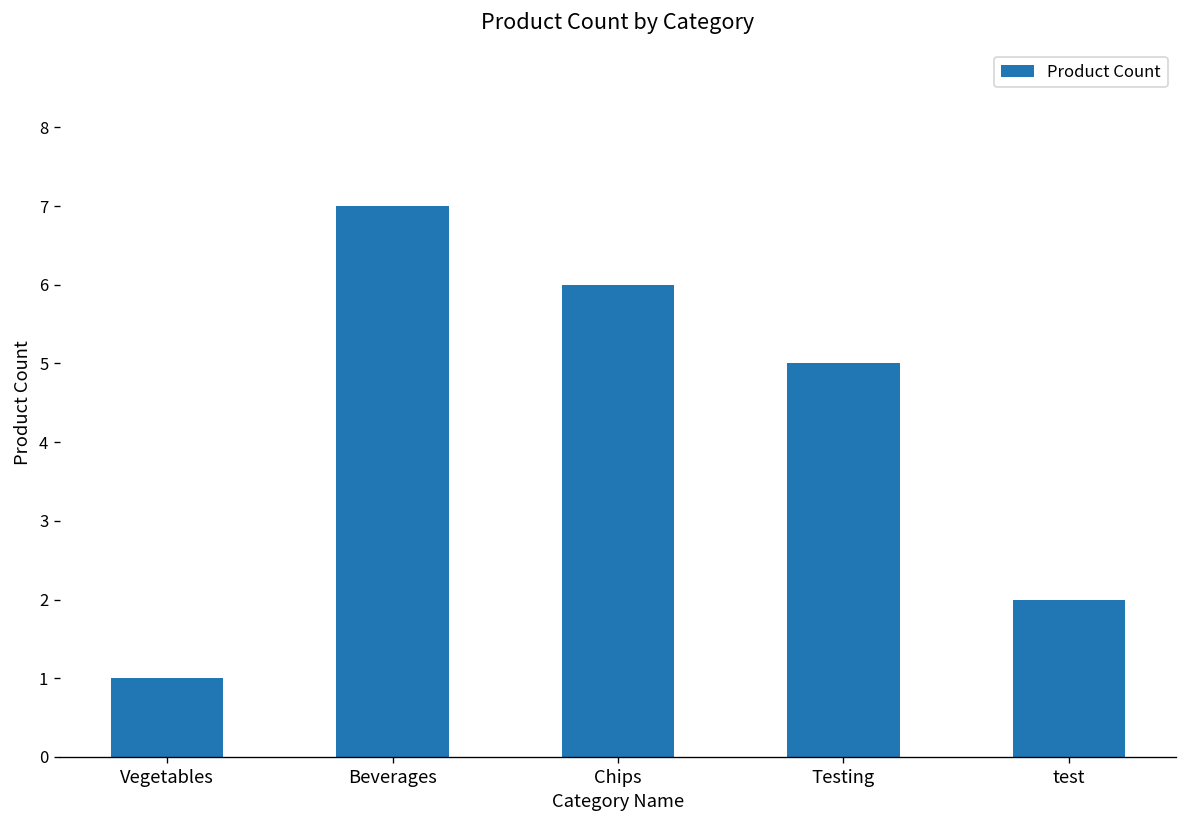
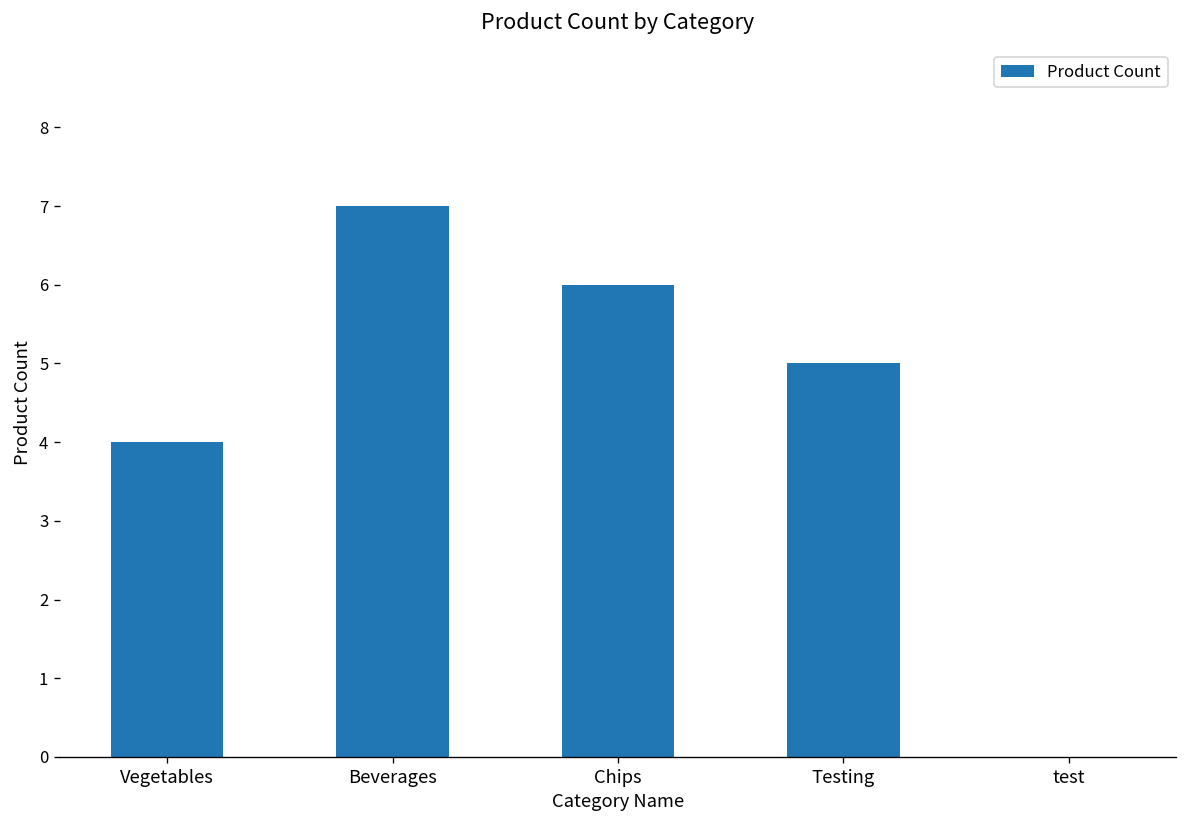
  {
-   "Vegetables": 1,
+   "Vegetables": 4,
    "Beverages": 7,
    "Chips": 6,
    "Testing": 5,
-   "test": 2
+   "test": 0
  }
